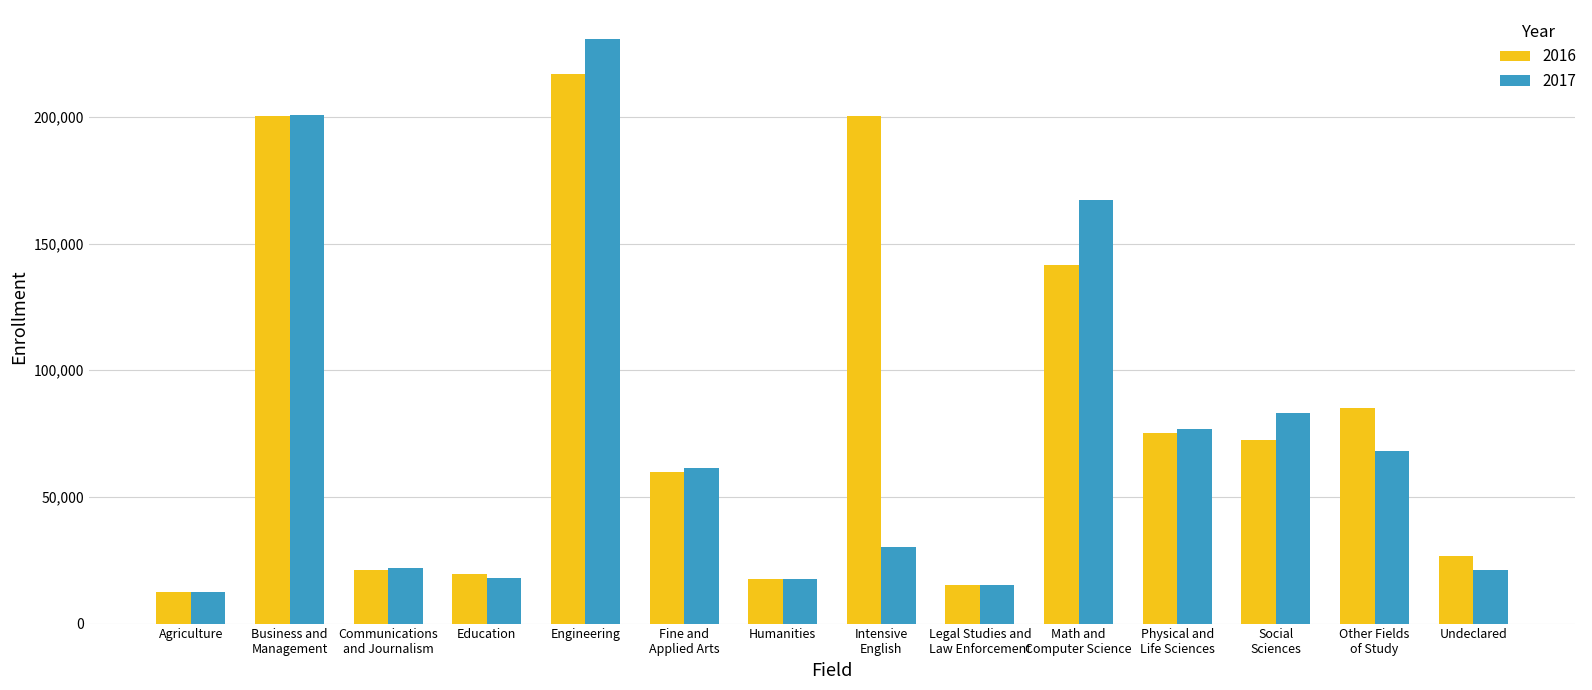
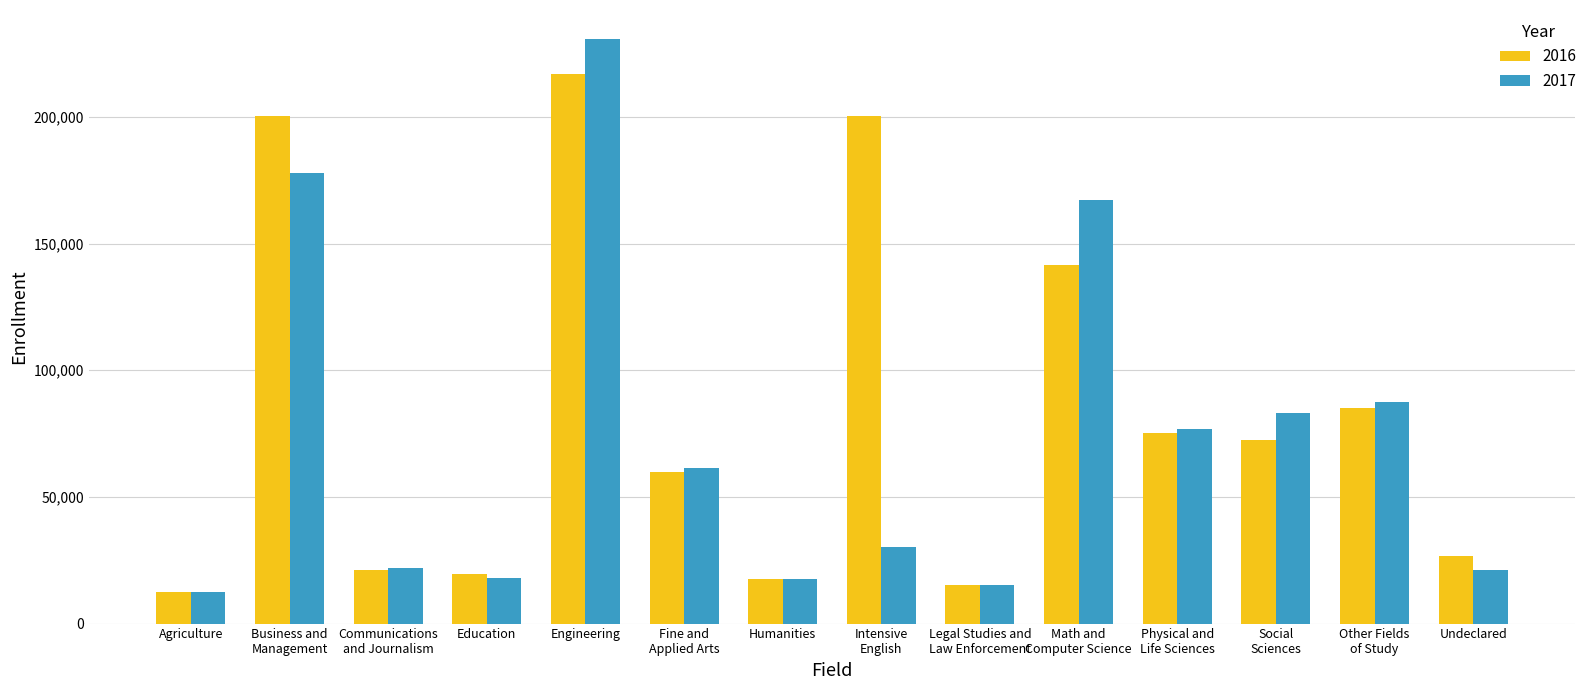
  {
    "2016": {
      "Agriculture": "12,000",
      "Business and Management": "200,000",
      "Communications and Journalism": "21,000",
      "Education": "19,000",
      "Engineering": "217,000",
      "Fine and Applied Arts": "60,000",
      "Humanities": "18,000",
      "Intensive English": "200,000",
      "Legal Studies and Law Enforcement": "15,000",
      "Math and Computer Science": "142,000",
      "Physical and Life Sciences": "75,000",
      "Social Sciences": "72,000",
      "Other Fields of Study": "85,000",
      "Undeclared": "27,000"
    },
    "2017": {
      "Agriculture": "13,000",
-     "Business and Management": "201,000",
+     "Business and Management": "178,000",
      "Communications and Journalism": "22,000",
      "Education": "18,000",
      "Engineering": "231,000",
      "Fine and Applied Arts": "62,000",
      "Humanities": "18,000",
      "Intensive English": "30,000",
      "Legal Studies and Law Enforcement": "15,000",
      "Math and Computer Science": "167,000",
      "Physical and Life Sciences": "77,000",
      "Social Sciences": "83,000",
-     "Other Fields of Study": "68,000",
+     "Other Fields of Study": "88,000",
      "Undeclared": "21,000"
    }
  }
